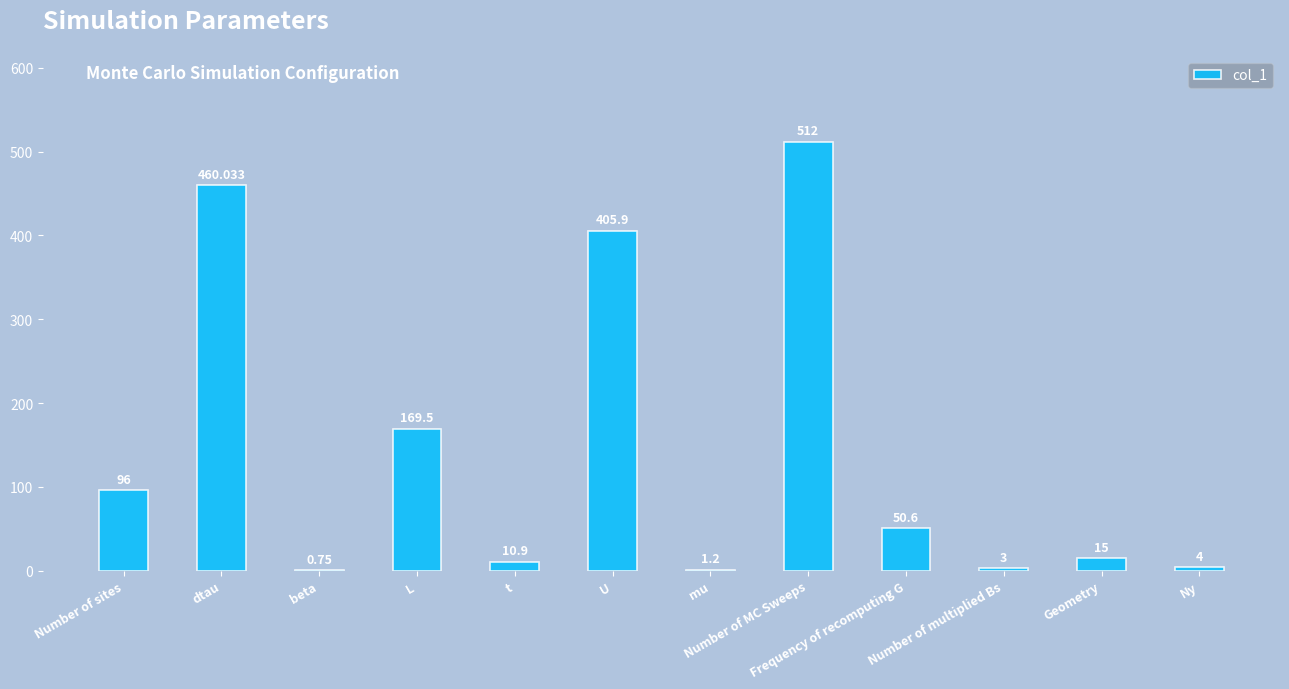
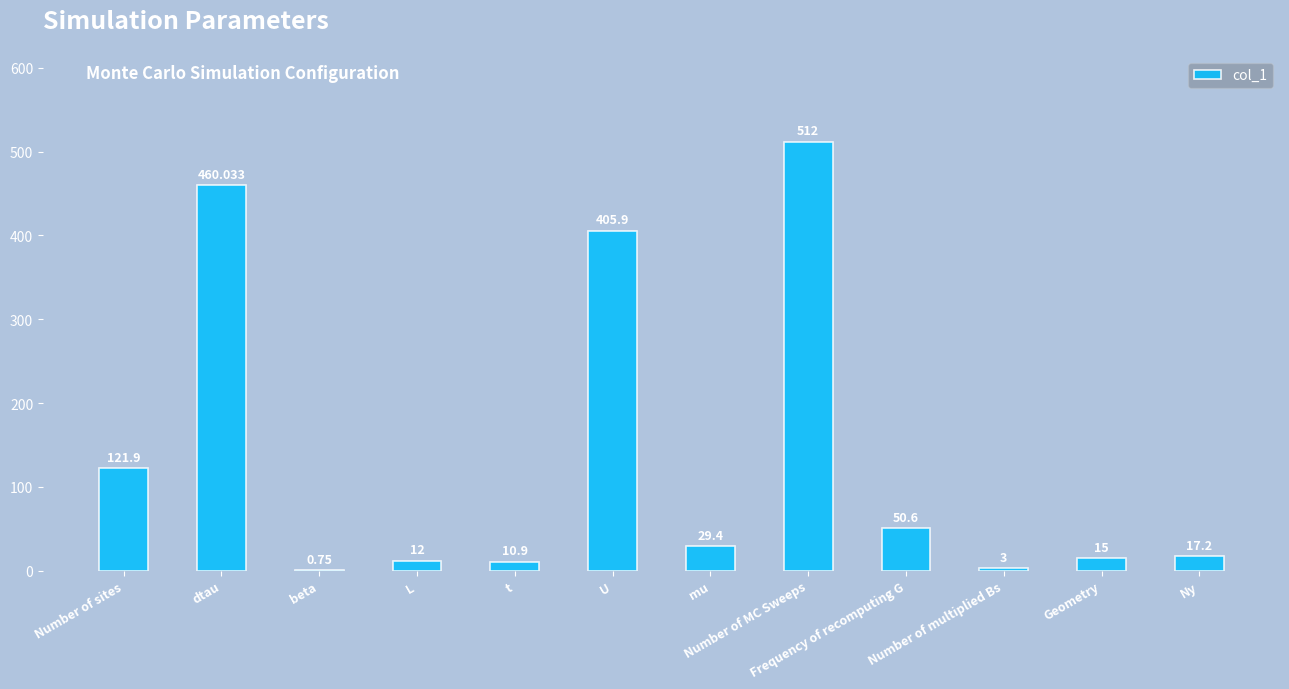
  {
-   "Number of sites": 96,
+   "Number of sites": 121.9,
    "dtau": 460.033,
    "beta": 0.75,
-   "L": 169.5,
+   "L": 12,
    "t": 10.9,
    "U": 405.9,
-   "mu": 1.2,
+   "mu": 29.4,
    "Number of MC Sweeps": 512,
    "Frequency of recomputing G": 50.6,
    "Number of multiplied Bs": 3,
    "Geometry": 15,
-   "Ny": 4
+   "Ny": 17.2
  }
